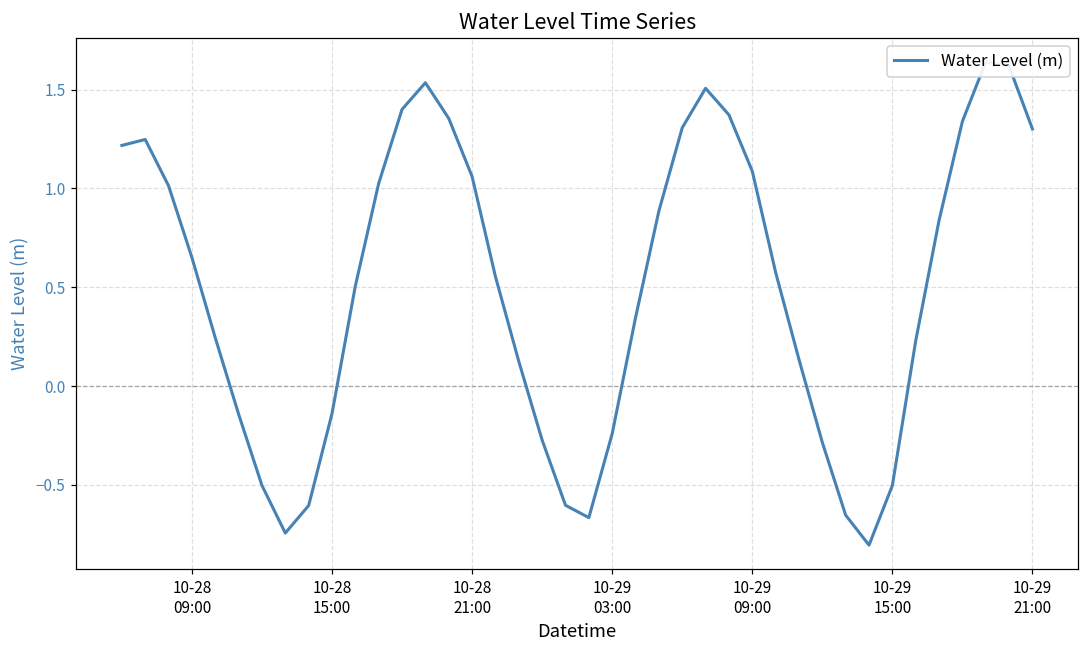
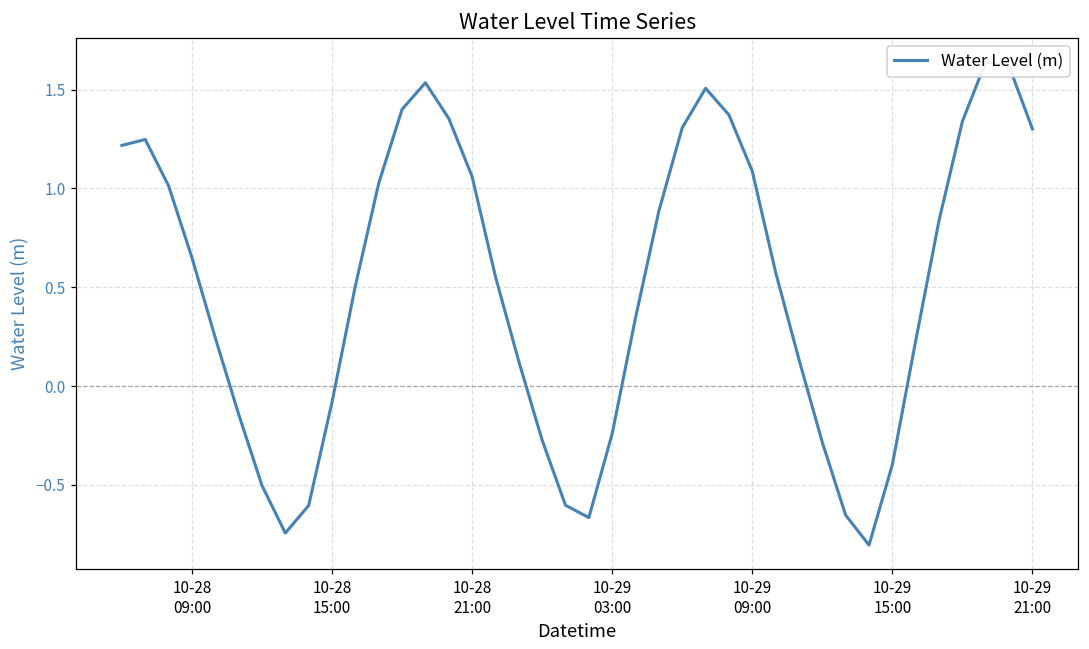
  {
    "10-28 09:00": 0.65,
-   "10-28 15:00": -0.14,
+   "10-28 15:00": -0.08,
    "10-28 21:00": 1.06,
    "10-29 03:00": -0.24,
    "10-29 09:00": 1.09,
-   "10-29 15:00": -0.50,
+   "10-29 15:00": -0.40,
    "10-29 21:00": 1.30
  }
